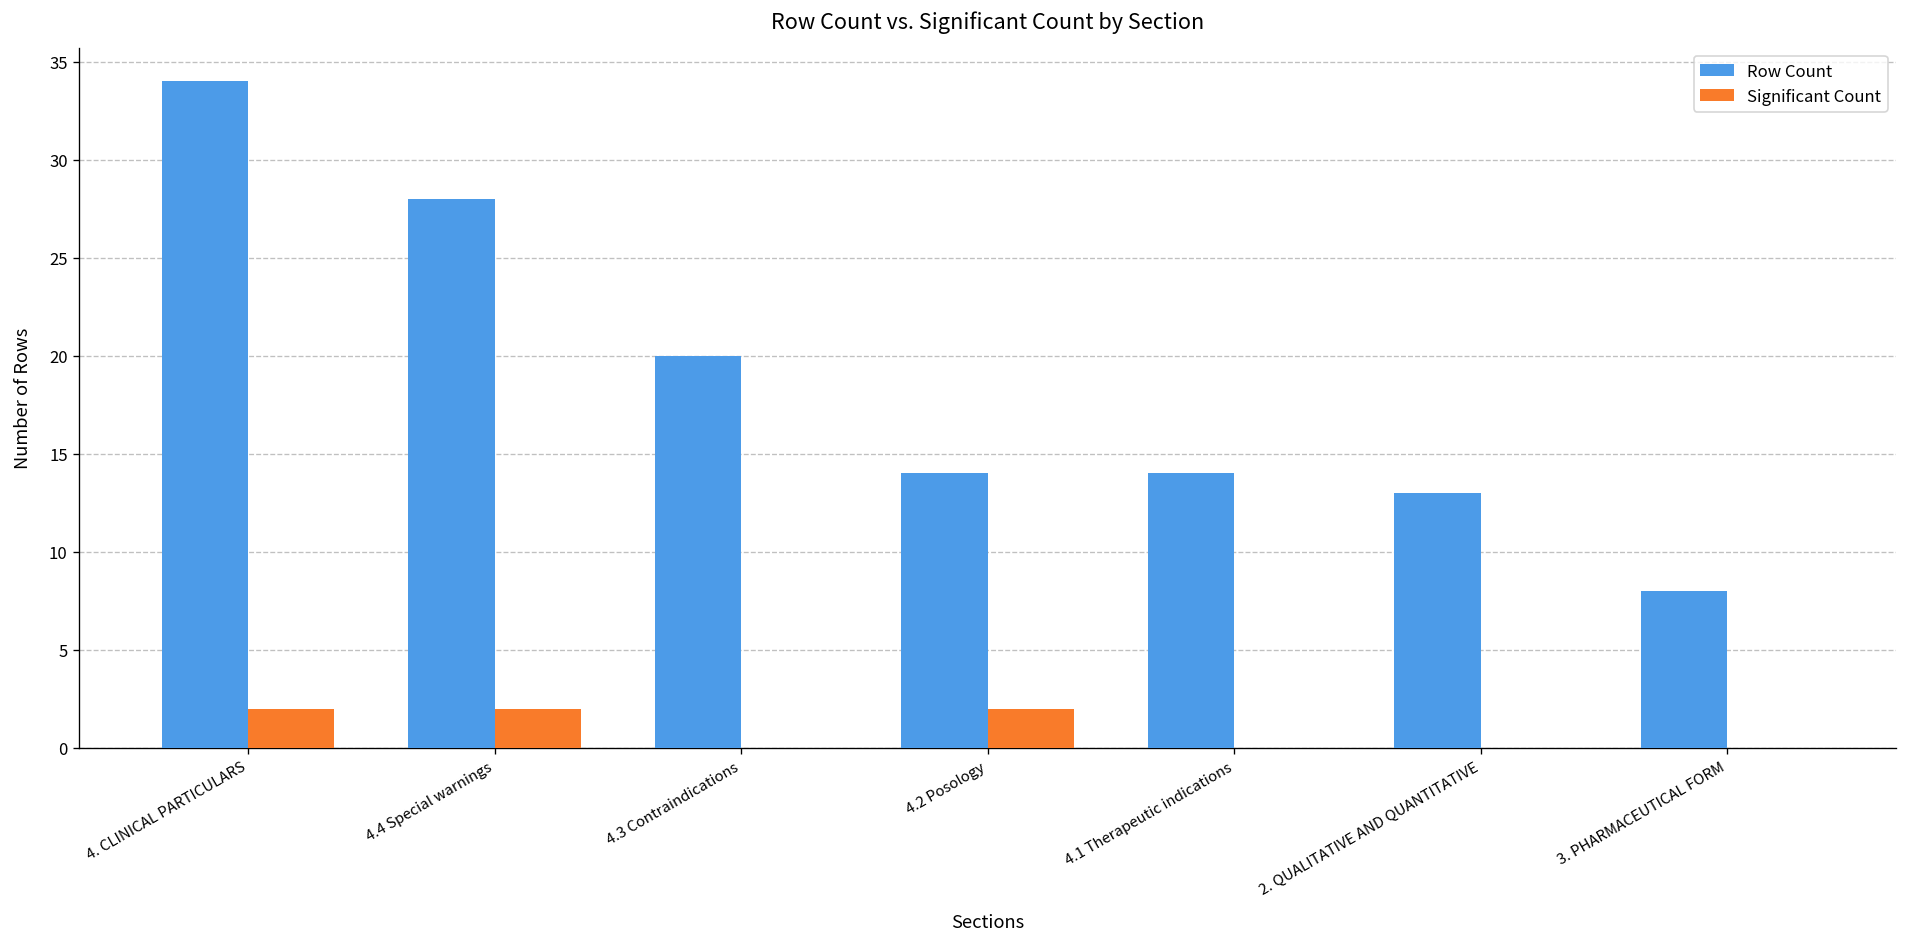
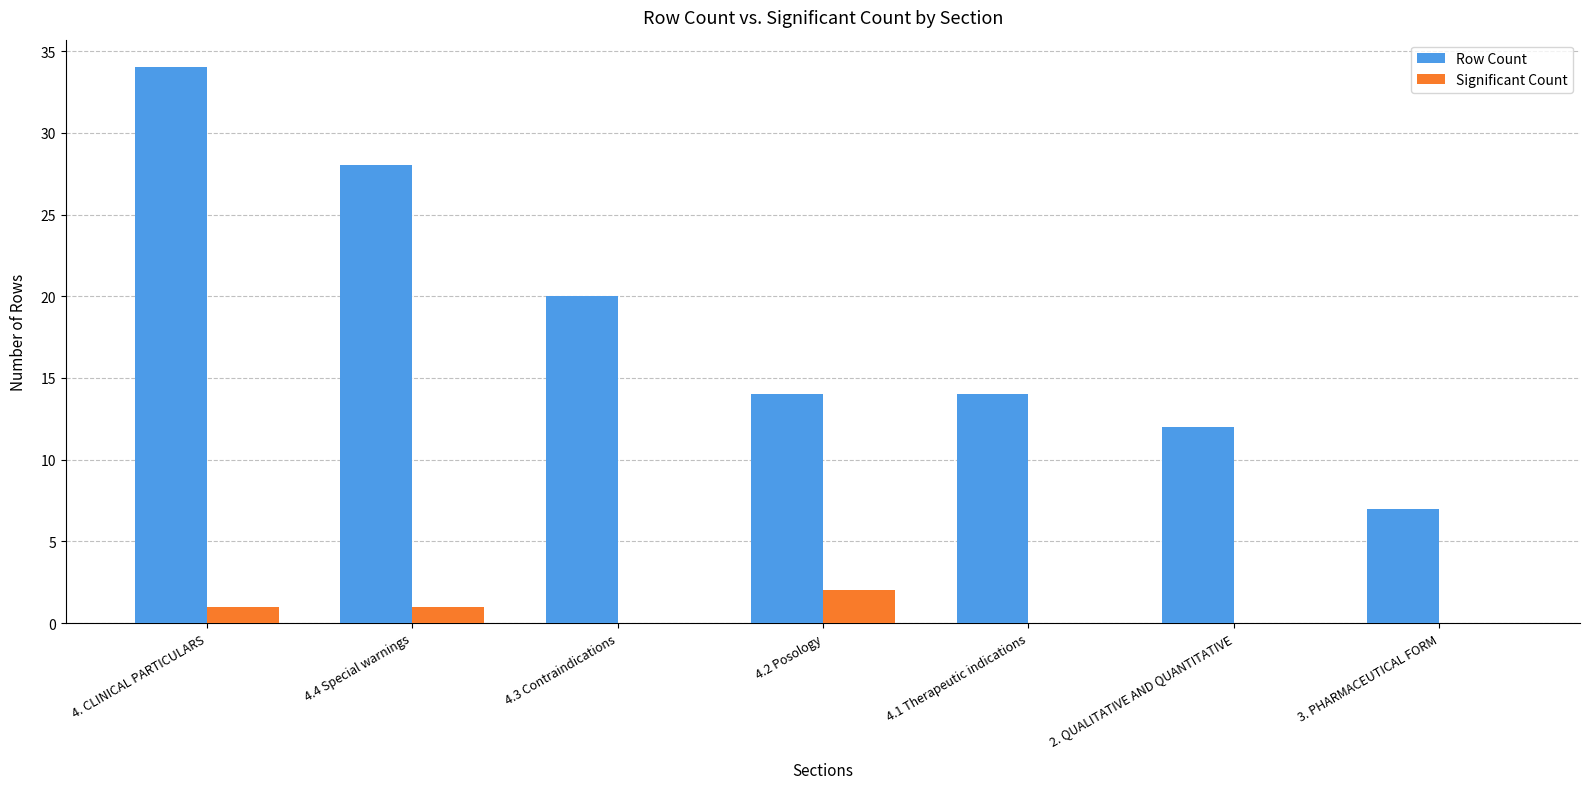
  {
    "Row Count": {
      "4. CLINICAL PARTICULARS": 34,
      "4.4 Special warnings": 28,
      "4.3 Contraindications": 20,
      "4.2 Posology": 14,
      "4.1 Therapeutic indications": 14,
-     "2. QUALITATIVE AND QUANTITATIVE": 13,
-     "3. PHARMACEUTICAL FORM": 8
+     "2. QUALITATIVE AND QUANTITATIVE": 12,
+     "3. PHARMACEUTICAL FORM": 7
    },
    "Significant Count": {
-     "4. CLINICAL PARTICULARS": 2,
-     "4.4 Special warnings": 2,
+     "4. CLINICAL PARTICULARS": 1,
+     "4.4 Special warnings": 1,
      "4.3 Contraindications": 0,
      "4.2 Posology": 2,
      "4.1 Therapeutic indications": 0,
      "2. QUALITATIVE AND QUANTITATIVE": 0,
      "3. PHARMACEUTICAL FORM": 0
    }
  }
